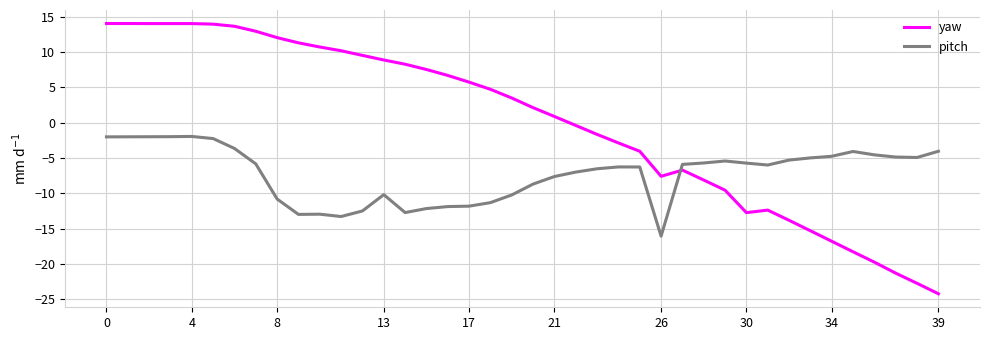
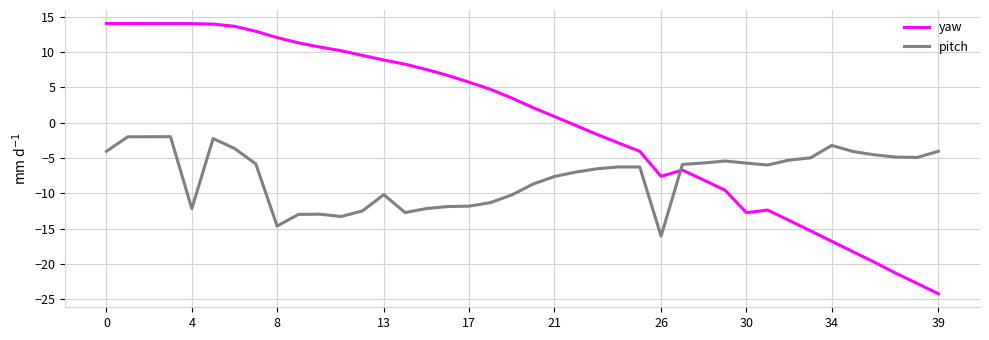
  {
    "yaw": {
      "0": 14,
      "4": 14,
      "8": 12,
      "13": 9,
      "17": 6,
      "21": 1,
      "26": -8,
      "30": -13,
      "34": -17,
      "39": -24
    },
    "pitch": {
-     "0": -2,
-     "4": -2,
-     "8": -11,
+     "0": -4,
+     "4": -12,
+     "8": -15,
      "13": -10,
      "17": -12,
      "21": -8,
      "26": -16,
      "30": -6,
-     "34": -5,
+     "34": -3,
      "39": -4
    }
  }
